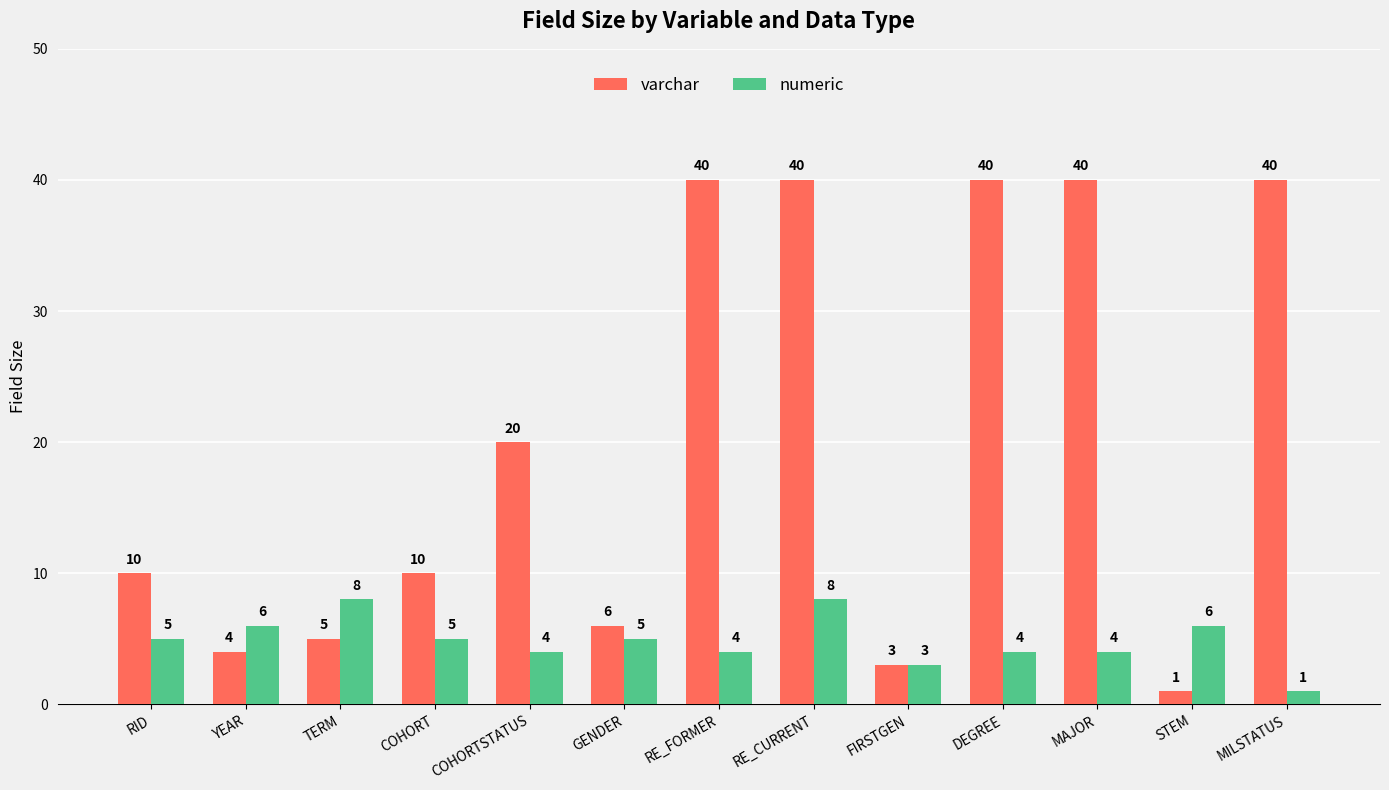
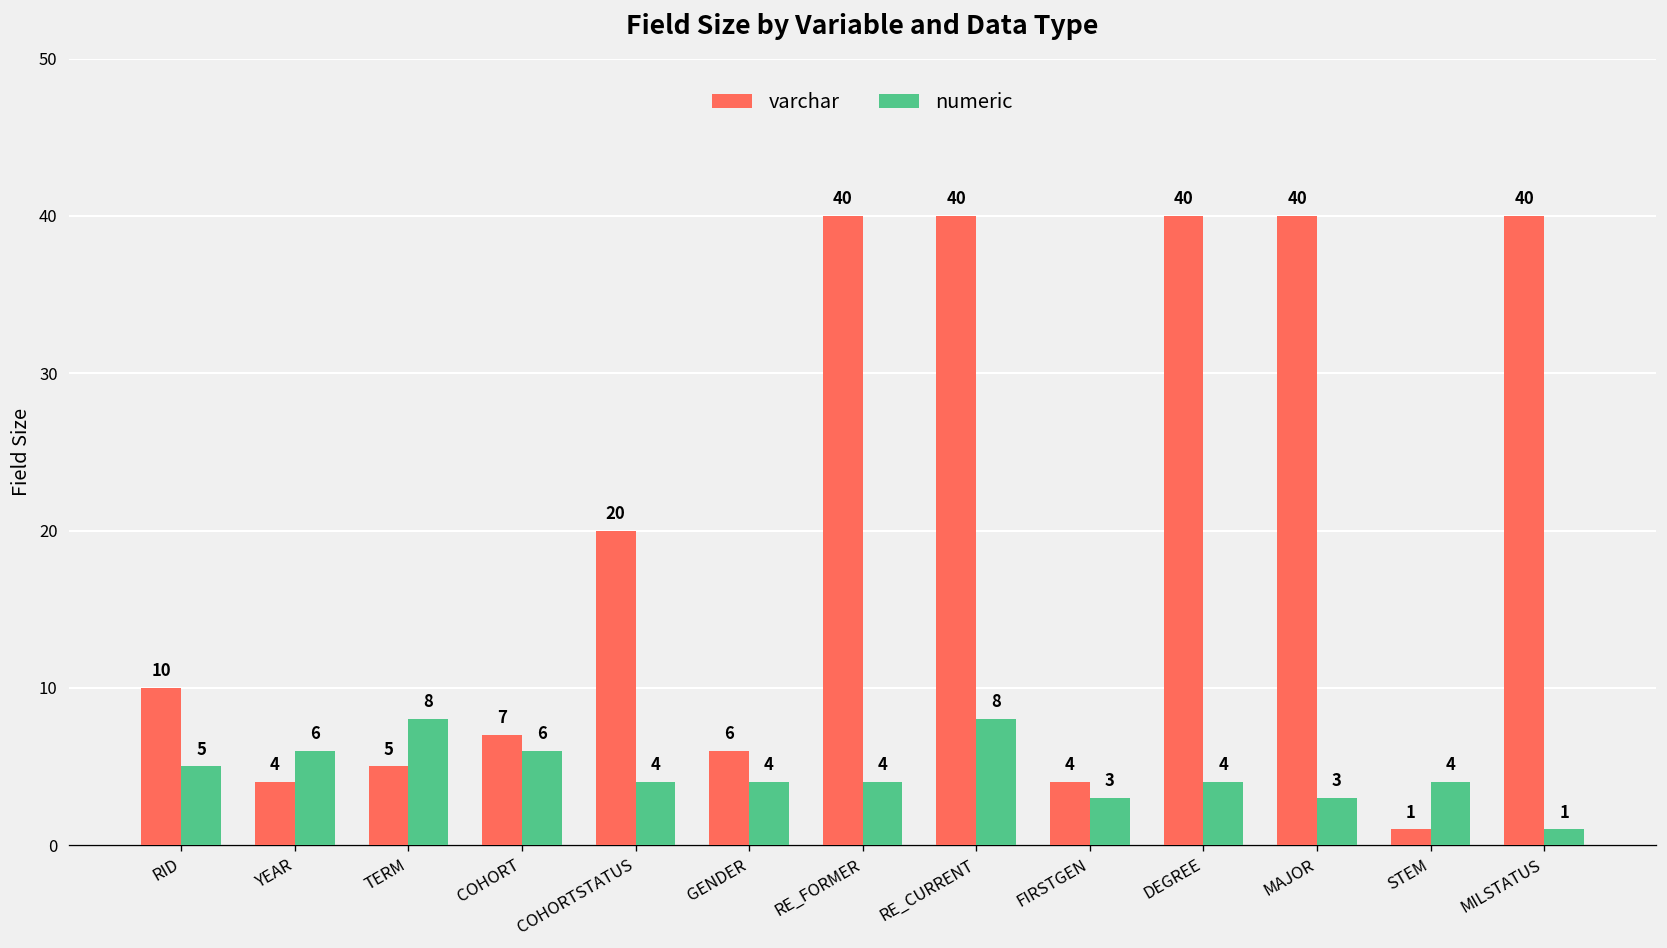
  {
    "varchar": {
      "RID": 10,
      "YEAR": 4,
      "TERM": 5,
-     "COHORT": 10,
+     "COHORT": 7,
      "COHORTSTATUS": 20,
      "GENDER": 6,
      "RE_FORMER": 40,
      "RE_CURRENT": 40,
-     "FIRSTGEN": 3,
+     "FIRSTGEN": 4,
      "DEGREE": 40,
      "MAJOR": 40,
      "STEM": 1,
      "MILSTATUS": 40
    },
    "numeric": {
      "RID": 5,
      "YEAR": 6,
      "TERM": 8,
-     "COHORT": 5,
+     "COHORT": 6,
      "COHORTSTATUS": 4,
-     "GENDER": 5,
+     "GENDER": 4,
      "RE_FORMER": 4,
      "RE_CURRENT": 8,
      "FIRSTGEN": 3,
      "DEGREE": 4,
-     "MAJOR": 4,
-     "STEM": 6,
+     "MAJOR": 3,
+     "STEM": 4,
      "MILSTATUS": 1
    }
  }
